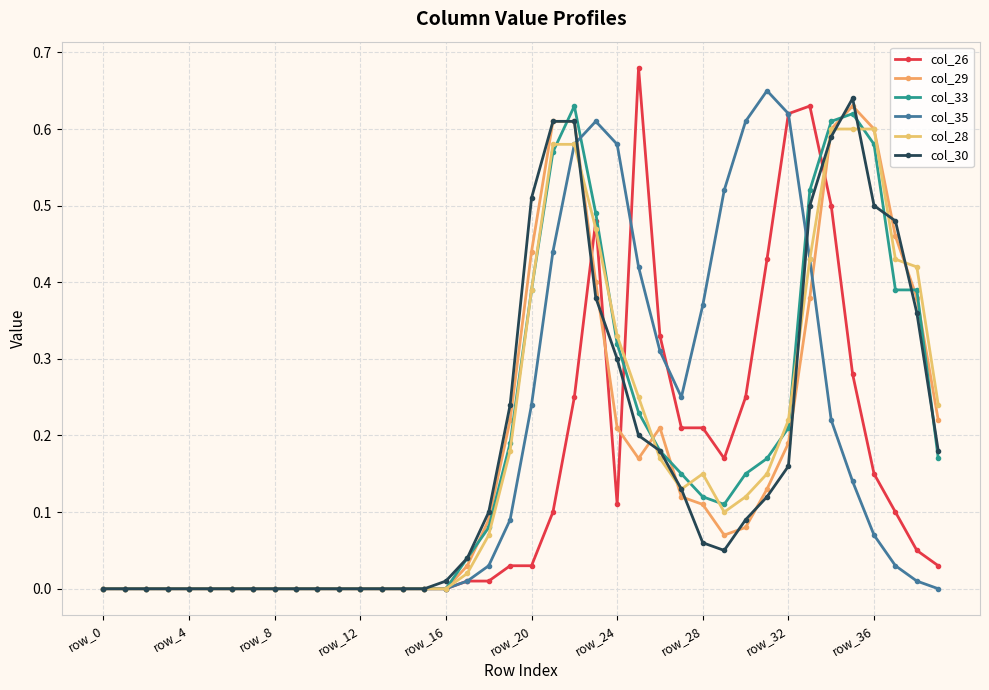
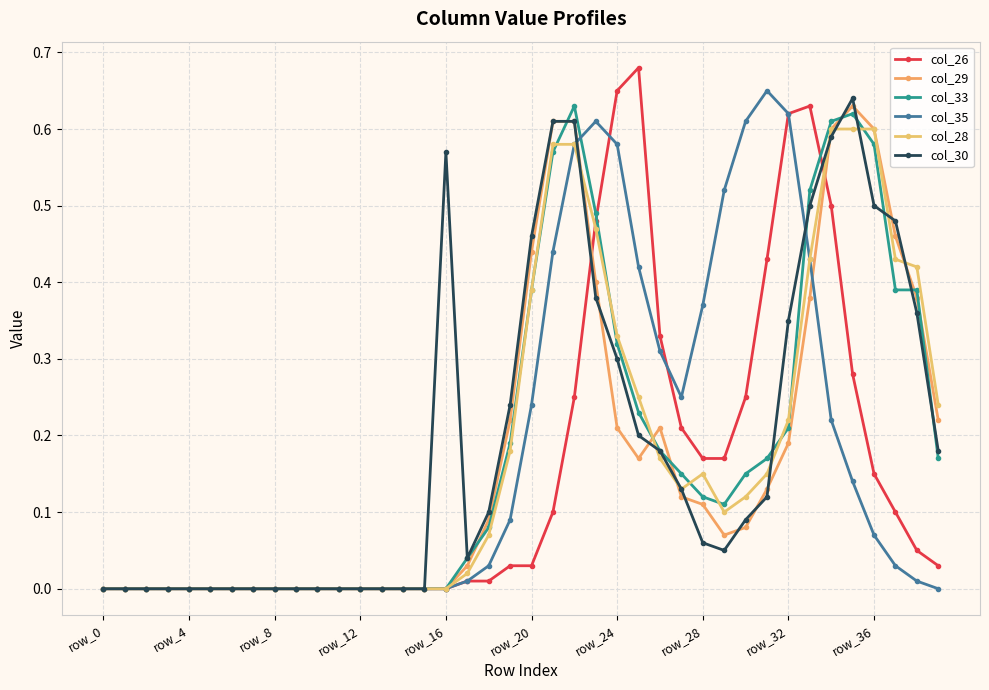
  {
    "col_26": {
      "row_20": 0.03,
-     "row_24": 0.11,
-     "row_28": 0.21,
+     "row_24": 0.65,
+     "row_28": 0.17,
      "row_36": 0.15
    },
    "col_30": {
-     "row_16": 0.01,
-     "row_20": 0.51,
+     "row_16": 0.57,
+     "row_20": 0.46,
      "row_24": 0.30,
      "row_28": 0.06,
-     "row_32": 0.16,
+     "row_32": 0.35,
      "row_36": 0.50
    }
  }
